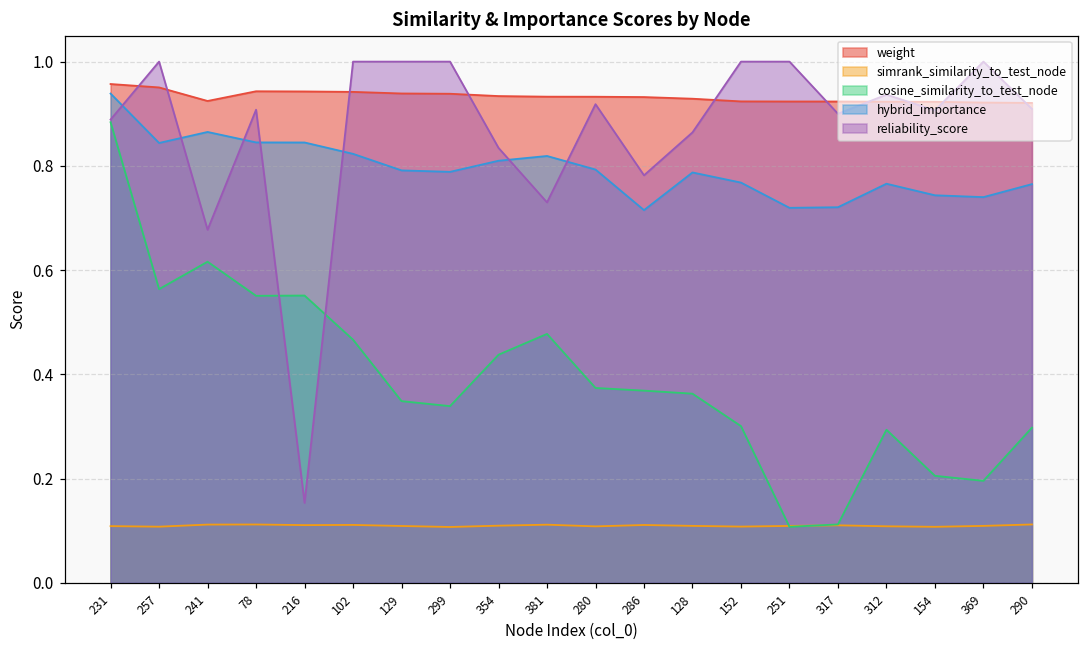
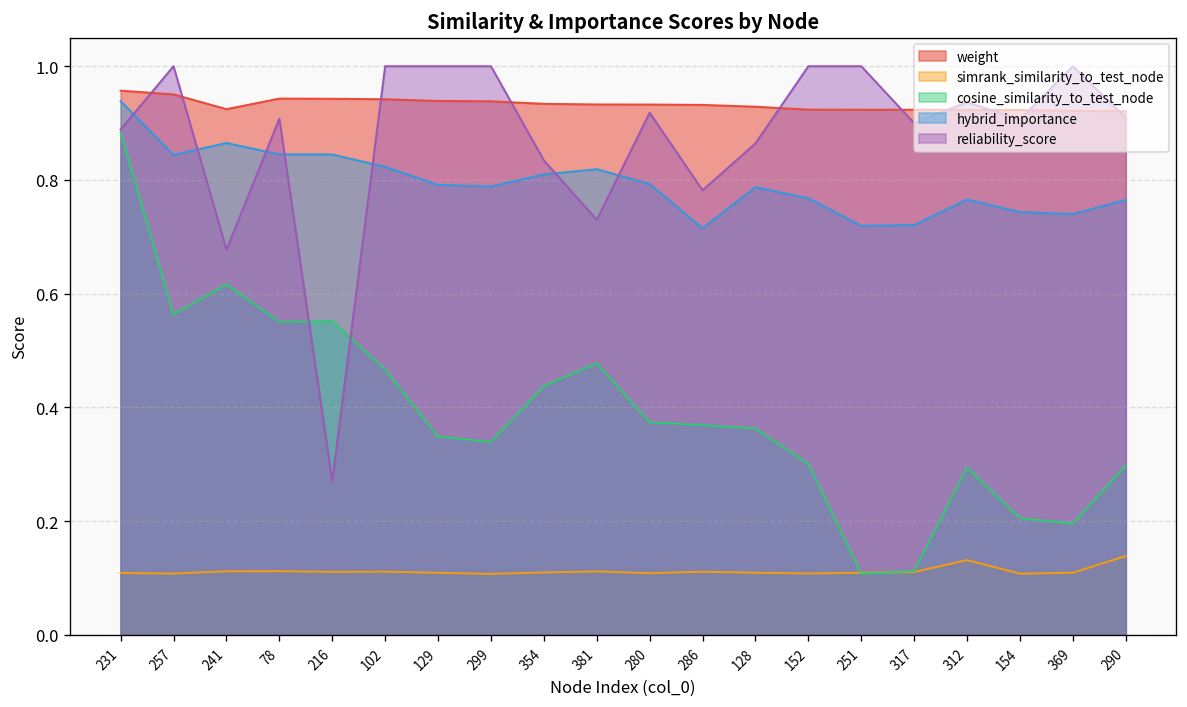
  {
    "weight": {
      "231": 0.96,
      "257": 0.95,
      "241": 0.92,
      "78": 0.94,
      "216": 0.94,
      "102": 0.94,
      "129": 0.94,
      "299": 0.94,
      "354": 0.93,
      "381": 0.93,
      "280": 0.93,
      "286": 0.93,
      "128": 0.93,
      "152": 0.92,
      "251": 0.92
    },
    "simrank_similarity_to_test_node": {
      "231": 0.11,
      "257": 0.11,
      "241": 0.11,
      "78": 0.11,
      "216": 0.11,
      "102": 0.11,
      "129": 0.11,
      "299": 0.11,
      "354": 0.11,
      "381": 0.11,
      "280": 0.11,
      "286": 0.11,
      "128": 0.11,
      "152": 0.11,
-     "312": 0.11,
+     "312": 0.13,
      "154": 0.11,
      "369": 0.11,
-     "290": 0.11
+     "290": 0.14
    },
    "cosine_similarity_to_test_node": {
      "257": 0.56,
      "241": 0.62,
      "78": 0.55,
      "216": 0.55,
      "102": 0.47,
      "129": 0.35,
      "299": 0.34,
      "354": 0.44,
      "381": 0.48,
      "280": 0.37,
      "286": 0.37,
      "128": 0.36,
      "152": 0.30,
      "312": 0.29,
      "154": 0.21,
      "369": 0.20,
      "290": 0.30
    },
    "hybrid_importance": {
      "231": 0.94,
      "257": 0.84,
      "241": 0.87,
      "78": 0.84,
      "216": 0.84,
      "102": 0.82,
      "129": 0.79,
      "299": 0.79,
      "354": 0.81,
      "381": 0.82,
      "280": 0.79,
      "286": 0.72,
      "128": 0.79,
      "152": 0.77,
      "251": 0.72,
      "317": 0.72,
      "312": 0.77,
      "154": 0.74,
      "369": 0.74,
      "290": 0.76
    },
    "reliability_score": {
      "257": 1.00,
      "241": 0.68,
      "78": 0.91,
-     "216": 0.15,
+     "216": 0.27,
      "102": 1.00,
      "129": 1.00,
      "299": 1.00,
      "354": 0.83,
      "381": 0.73,
      "280": 0.92,
      "286": 0.78,
      "128": 0.86,
      "152": 1.00,
      "251": 1.00
    }
  }
